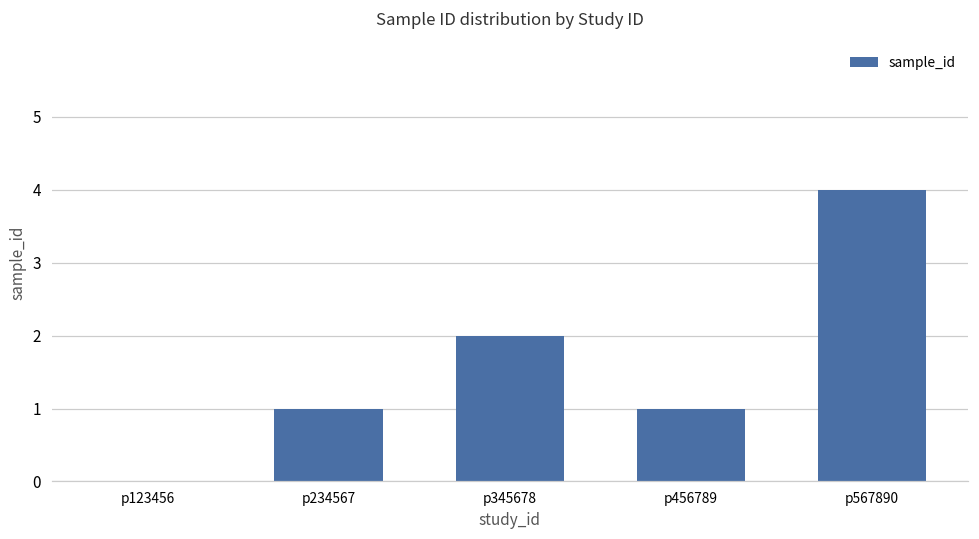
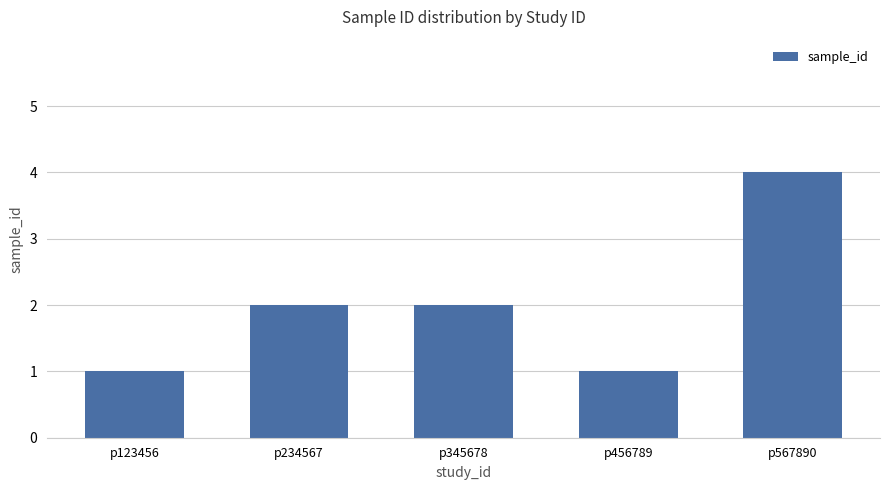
  {
-   "p123456": 0,
-   "p234567": 1,
+   "p123456": 1,
+   "p234567": 2,
    "p345678": 2,
    "p456789": 1,
    "p567890": 4
  }
